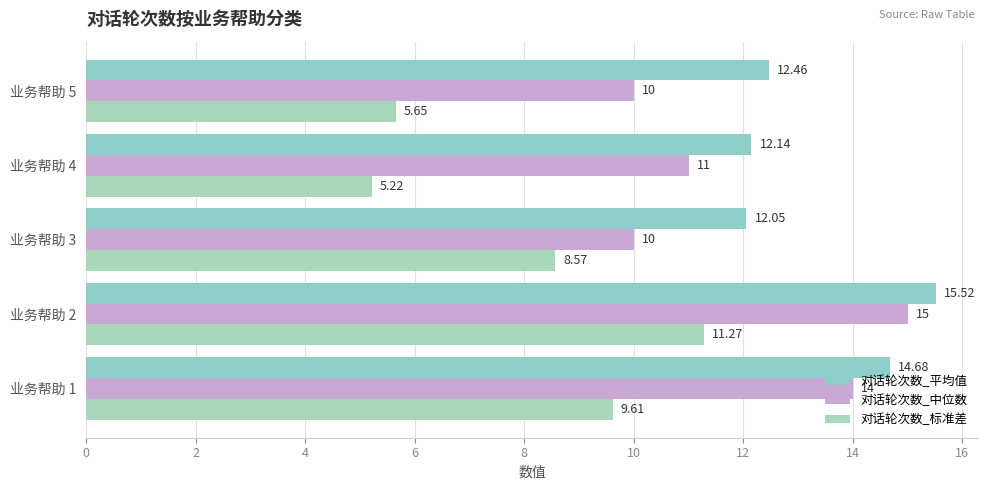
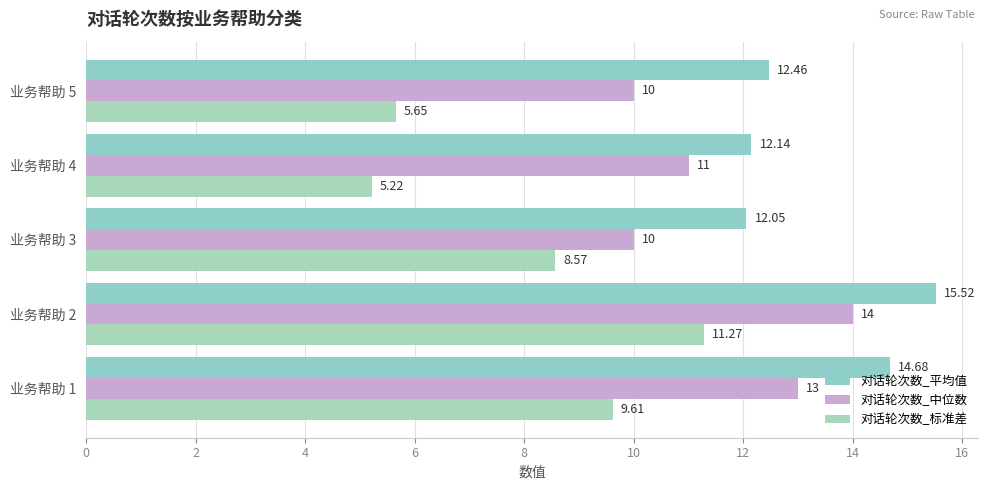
  {
    "对话轮次数_中位数": {
      "业务帮助 5": 10,
      "业务帮助 4": 11,
      "业务帮助 3": 10,
-     "业务帮助 2": 15,
-     "业务帮助 1": 14
+     "业务帮助 2": 14,
+     "业务帮助 1": 13
    }
  }
